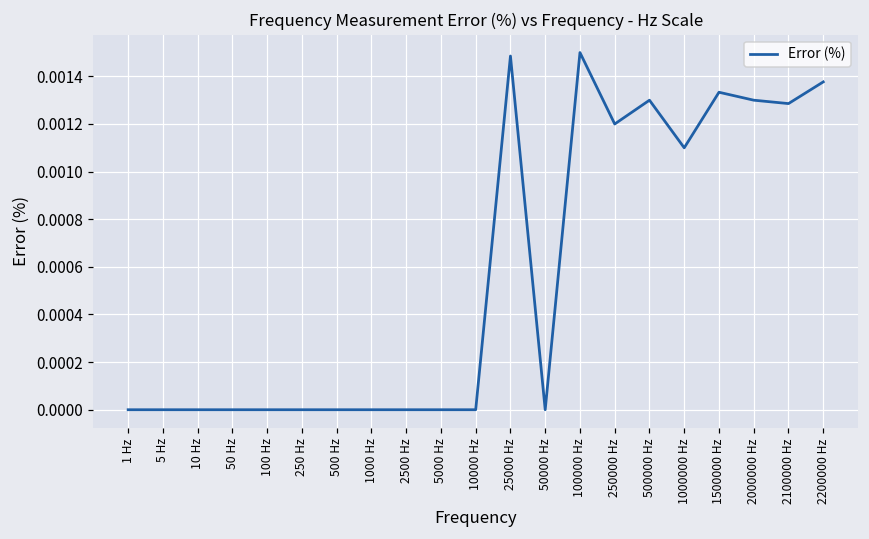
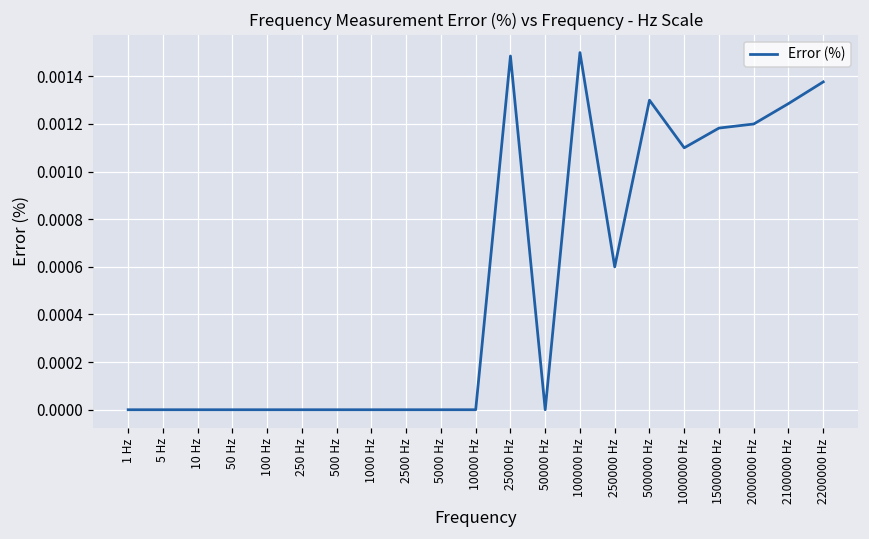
  {
    "1 Hz": 0.00000,
    "5 Hz": 0.00000,
    "10 Hz": 0.00000,
    "50 Hz": 0.00000,
    "100 Hz": 0.00000,
    "250 Hz": 0.00000,
    "500 Hz": 0.00000,
    "1000 Hz": 0.00000,
    "2500 Hz": 0.00000,
    "5000 Hz": 0.00000,
    "10000 Hz": 0.00000,
    "25000 Hz": 0.00149,
    "50000 Hz": 0.00000,
    "100000 Hz": 0.00150,
-   "250000 Hz": 0.0012,
+   "250000 Hz": 0.0006,
    "500000 Hz": 0.00130,
    "1000000 Hz": 0.00110,
-   "1500000 Hz": 0.00133,
-   "2000000 Hz": 0.0013,
+   "1500000 Hz": 0.00118,
+   "2000000 Hz": 0.0012,
    "2100000 Hz": 0.00129,
    "2200000 Hz": 0.00138
  }
